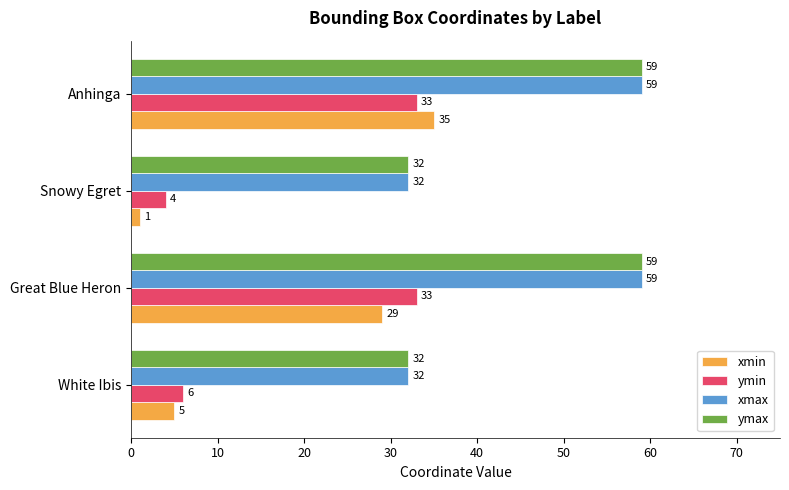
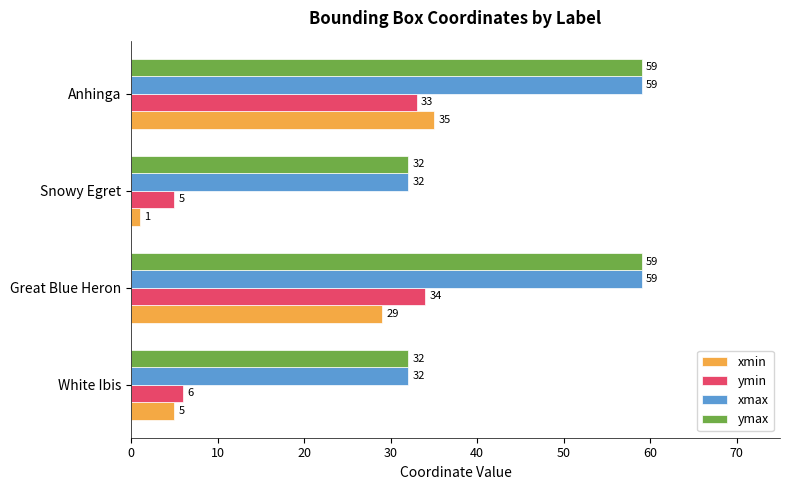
  {
    "xmin": {
      "Anhinga": 35,
      "Snowy Egret": 1,
      "Great Blue Heron": 29,
      "White Ibis": 5
    },
    "ymin": {
      "Anhinga": 33,
-     "Snowy Egret": 4,
-     "Great Blue Heron": 33,
+     "Snowy Egret": 5,
+     "Great Blue Heron": 34,
      "White Ibis": 6
    },
    "xmax": {
      "Anhinga": 59,
      "Snowy Egret": 32,
      "Great Blue Heron": 59,
      "White Ibis": 32
    },
    "ymax": {
      "Anhinga": 59,
      "Snowy Egret": 32,
      "Great Blue Heron": 59,
      "White Ibis": 32
    }
  }
